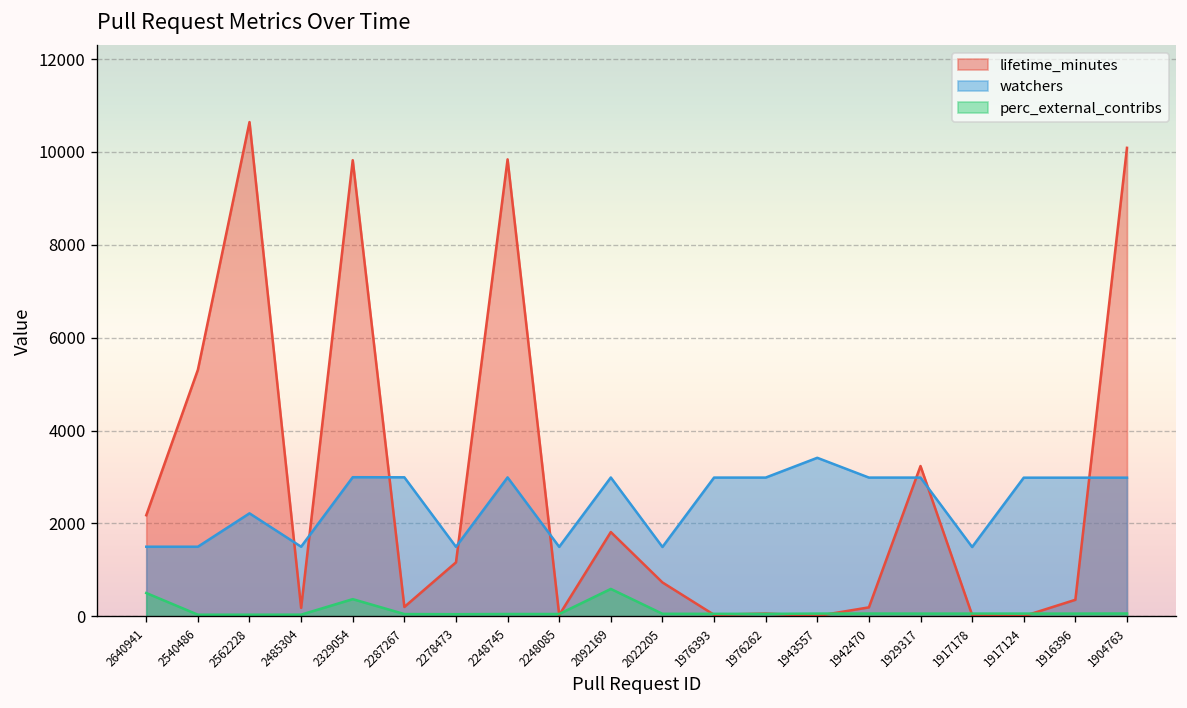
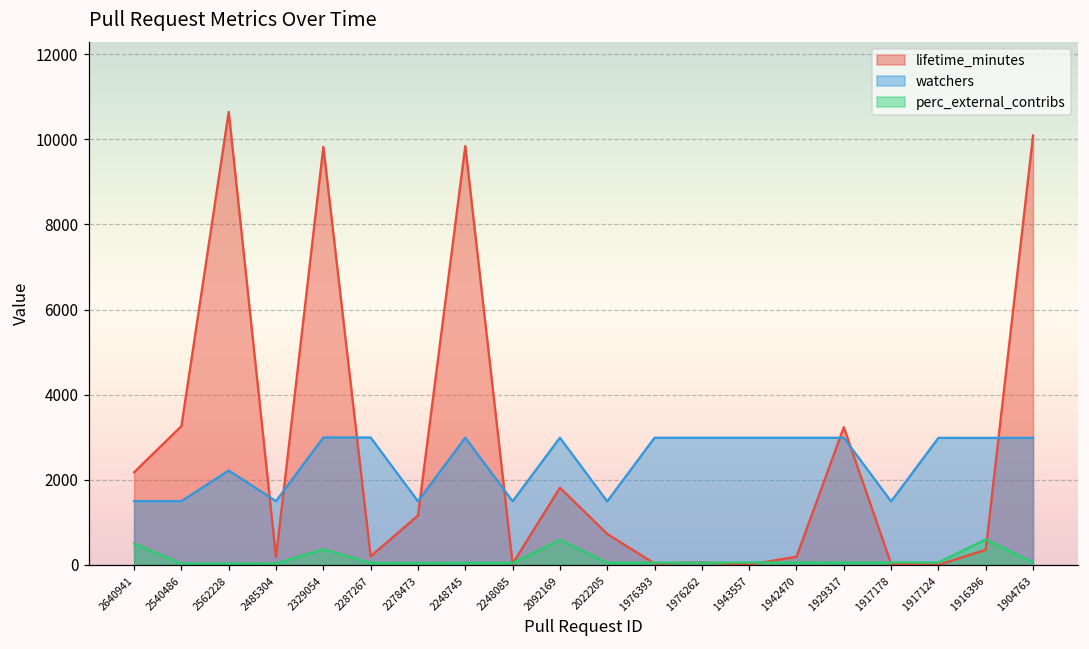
  {
    "lifetime_minutes": {
      "2640941": 2200,
-     "2540486": 5300,
+     "2540486": 3300,
      "2562228": 10600,
      "2485304": 200,
      "2329054": 9800,
      "2287267": 200,
      "2278473": 1200,
      "2248745": 9800,
      "2092169": 1800,
      "2022205": 700,
      "1942470": 200,
      "1929317": 3200,
      "1916396": 400,
      "1904763": 10100
    },
    "watchers": {
      "2640941": 1500,
      "2540486": 1500,
      "2562228": 2200,
      "2485304": 1500,
      "2329054": 3000,
      "2287267": 3000,
      "2278473": 1500,
      "2248745": 3000,
      "2248085": 1500,
      "2092169": 3000,
      "2022205": 1500,
      "1976393": 3000,
      "1976262": 3000,
-     "1943557": 3400,
+     "1943557": 3000,
      "1942470": 3000,
      "1929317": 3000,
      "1917178": 1500,
      "1917124": 3000,
      "1916396": 3000,
      "1904763": 3000
    },
    "perc_external_contribs": {
      "2640941": 500,
      "2540486": 0,
      "2562228": 0,
      "2485304": 0,
      "2329054": 400,
      "2287267": 0,
      "2278473": 0,
      "2248745": 100,
      "2092169": 600,
      "2022205": 100,
      "1942470": 100,
      "1929317": 100,
-     "1916396": 100,
+     "1916396": 600,
      "1904763": 100
    }
  }
